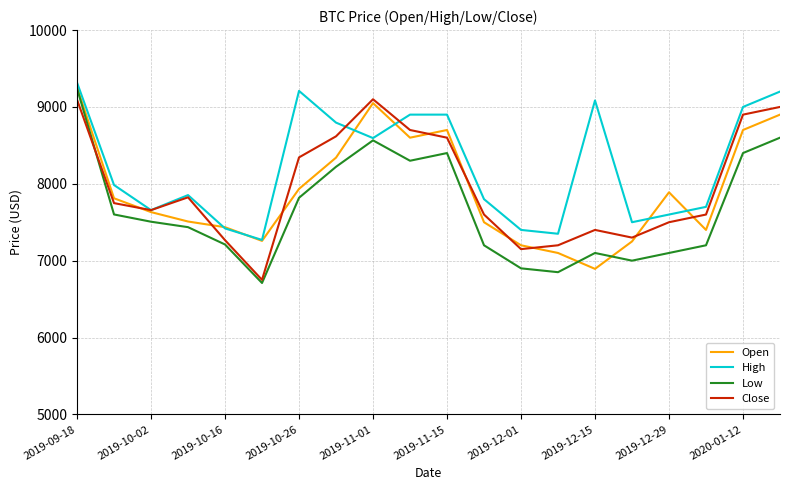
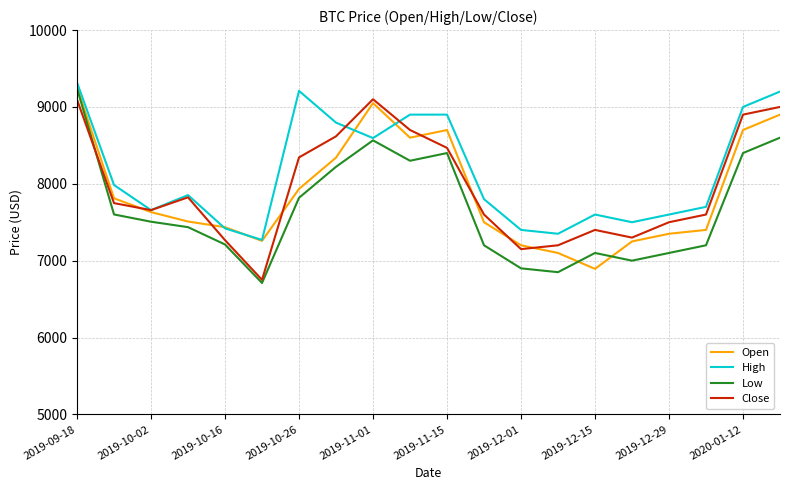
  {
    "Open": {
      "2019-10-26": 7900,
      "2019-11-01": 9100,
      "2019-11-15": 8700,
      "2019-12-01": 7200,
      "2019-12-15": 6900,
-     "2019-12-29": 7900,
+     "2019-12-29": 7400,
      "2020-01-12": 8700
    },
    "High": {
      "2019-09-18": 9300,
      "2019-10-26": 9200,
      "2019-11-15": 8900,
      "2019-12-01": 7400,
-     "2019-12-15": 9100,
+     "2019-12-15": 7600,
      "2019-12-29": 7600,
      "2020-01-12": 9000
    },
    "Low": {
      "2019-10-02": 7500,
      "2019-10-16": 7200,
      "2019-10-26": 7800,
      "2019-11-15": 8400,
      "2019-12-01": 6900,
      "2019-12-15": 7100,
      "2019-12-29": 7100,
      "2020-01-12": 8400
    },
    "Close": {
      "2019-09-18": 9100,
      "2019-10-16": 7300,
      "2019-10-26": 8300,
      "2019-11-01": 9100,
-     "2019-11-15": 8600,
+     "2019-11-15": 8500,
      "2019-12-01": 7200,
      "2019-12-15": 7400,
      "2019-12-29": 7500,
      "2020-01-12": 8900
    }
  }
